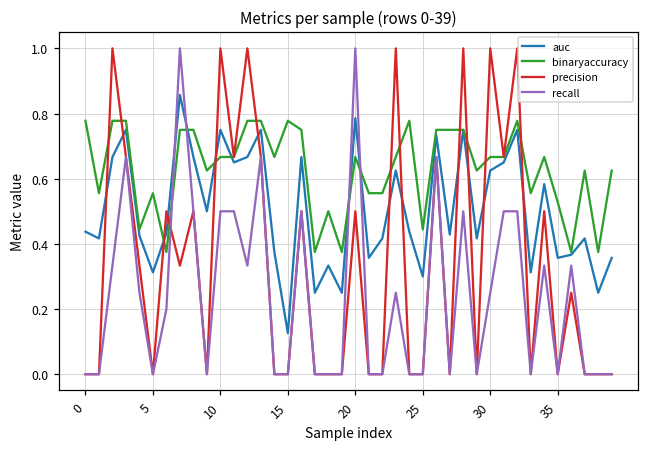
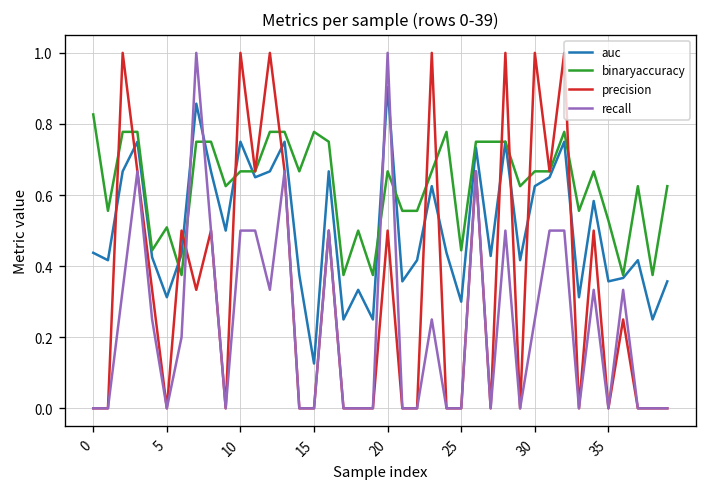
  {
    "auc": {
      "0": 0.44,
      "5": 0.31,
      "10": 0.75,
      "15": 0.13,
-     "20": 0.79,
+     "20": 0.90,
      "25": 0.30,
      "30": 0.63,
      "35": 0.36
    },
    "binaryaccuracy": {
-     "0": 0.78,
-     "5": 0.56,
+     "0": 0.83,
+     "5": 0.51,
      "10": 0.67,
      "15": 0.78,
      "20": 0.67,
      "25": 0.44,
      "30": 0.67,
      "35": 0.53
    },
    "precision": {
      "10": 1.00,
      "20": 0.50,
      "30": 1.00
    },
    "recall": {
      "10": 0.50,
      "20": 1.00,
      "30": 0.25
    }
  }
